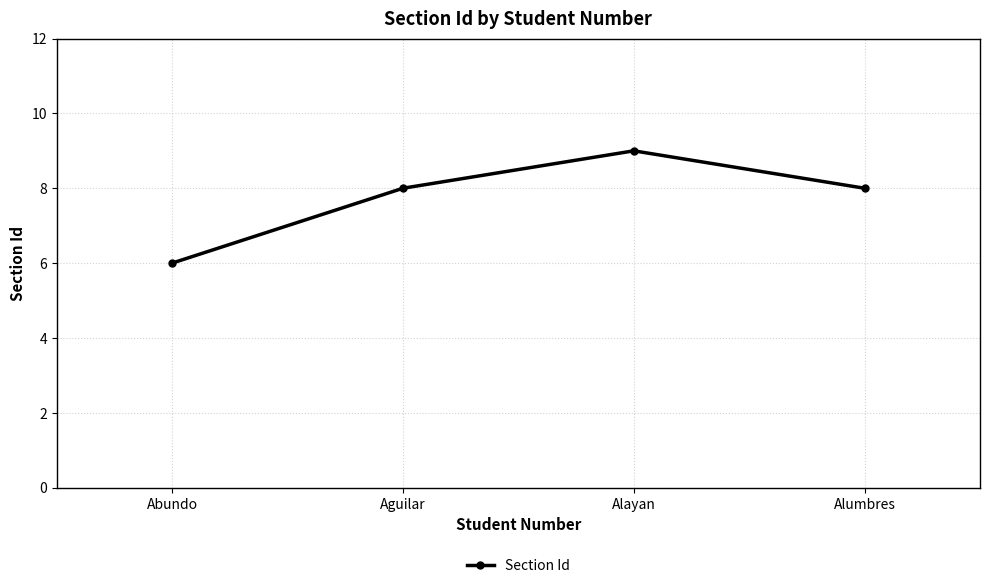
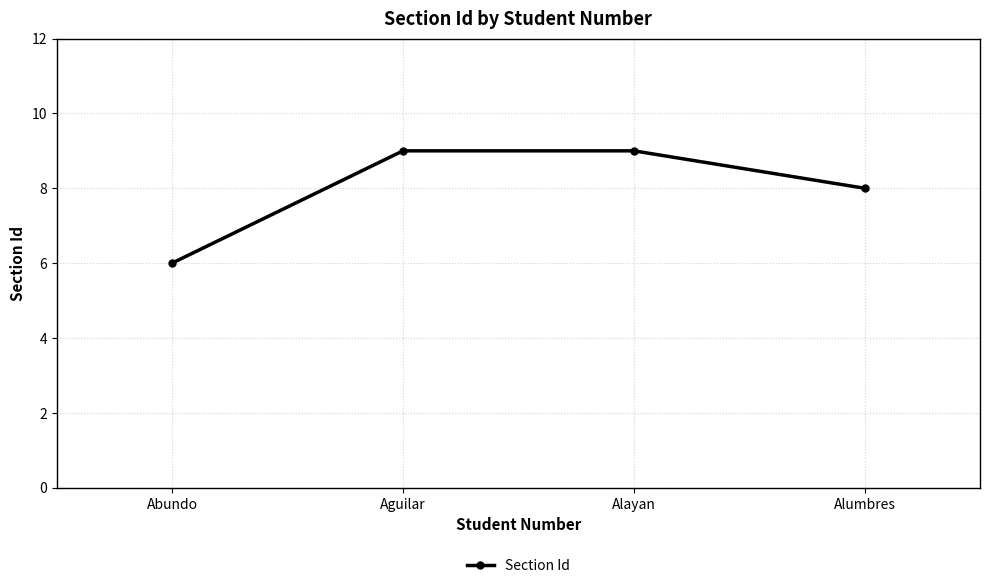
  {
    "Abundo": 6,
-   "Aguilar": 8,
+   "Aguilar": 9,
    "Alayan": 9,
    "Alumbres": 8
  }
